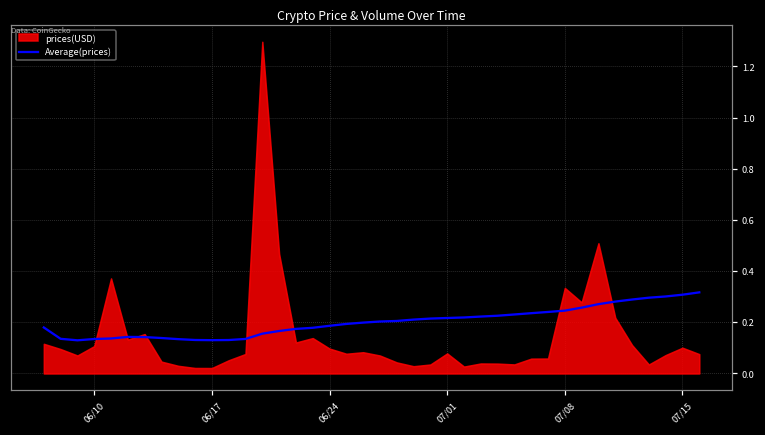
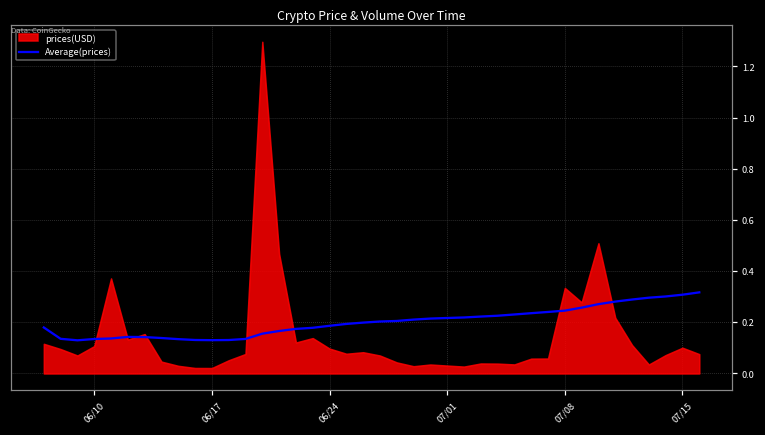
  {
    "Average(prices)": {
      "06/10": 0.13,
      "06/17": 0.13,
      "06/24": 0.19,
      "07/01": 0.22,
      "07/08": 0.25,
      "07/15": 0.31
    },
    "prices(USD)": {
      "06/10": 0.11,
      "06/17": 0.02,
      "06/24": 0.10,
-     "07/01": 0.08,
+     "07/01": 0.03,
      "07/08": 0.33,
      "07/15": 0.10
    }
  }
